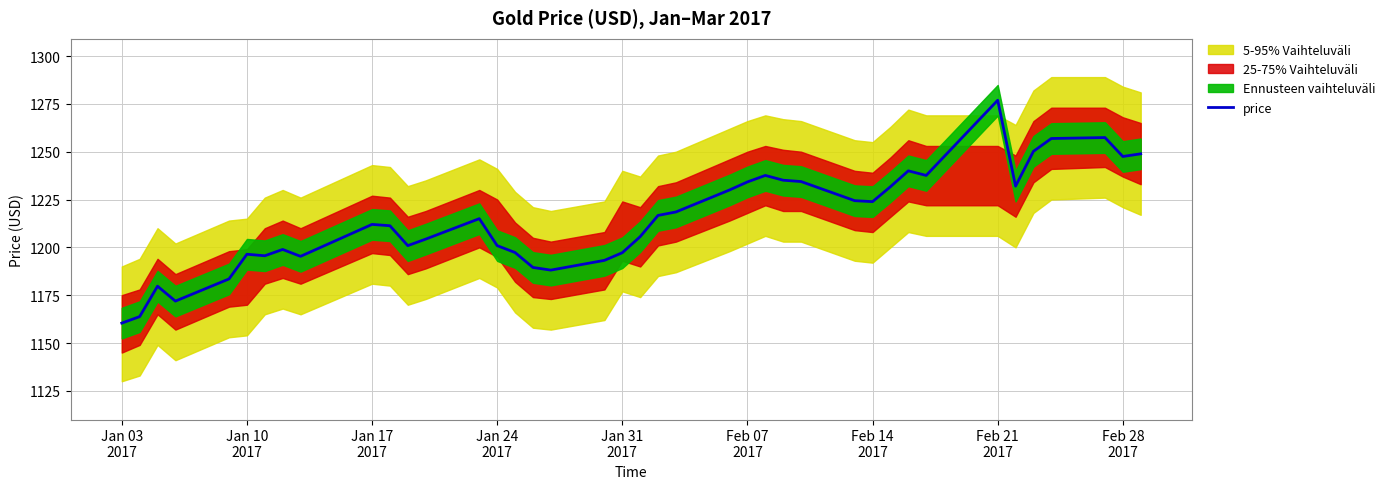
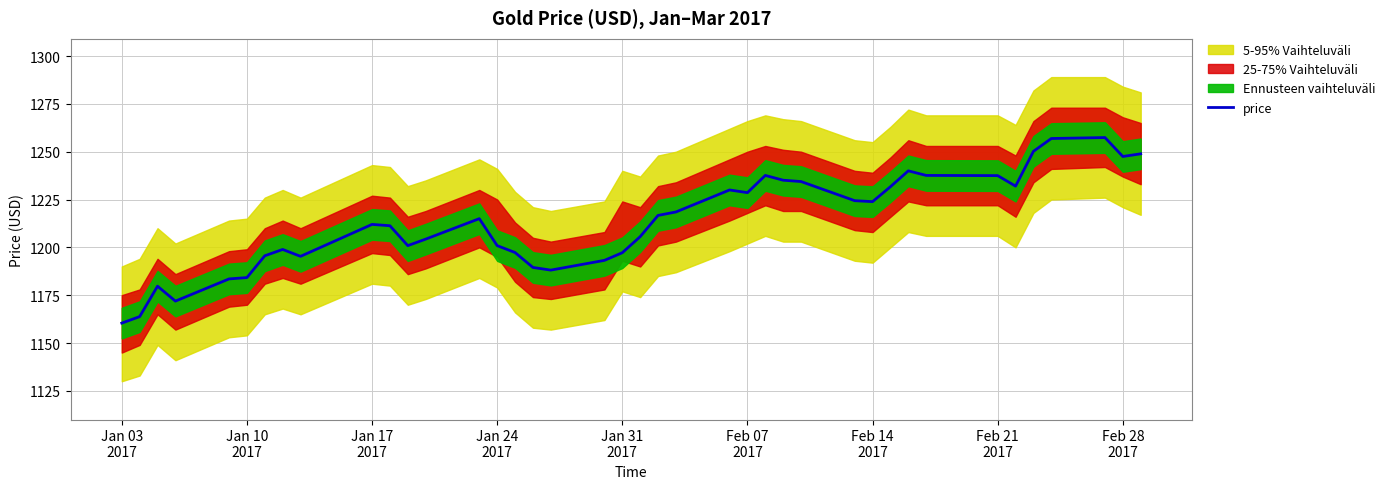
  {
    "price": {
      "Jan 03 2017": 1160,
-     "Jan 10 2017": 1196,
+     "Jan 10 2017": 1184,
      "Jan 17 2017": 1212,
      "Jan 24 2017": 1201,
      "Jan 31 2017": 1197,
-     "Feb 07 2017": 1234,
+     "Feb 07 2017": 1229,
      "Feb 14 2017": 1224,
-     "Feb 21 2017": 1277,
+     "Feb 21 2017": 1238,
      "Feb 28 2017": 1248
    }
  }
